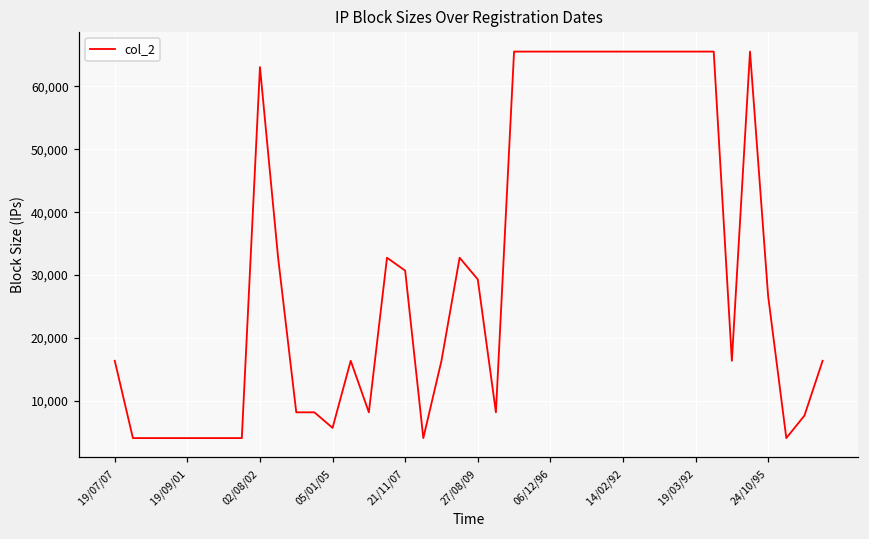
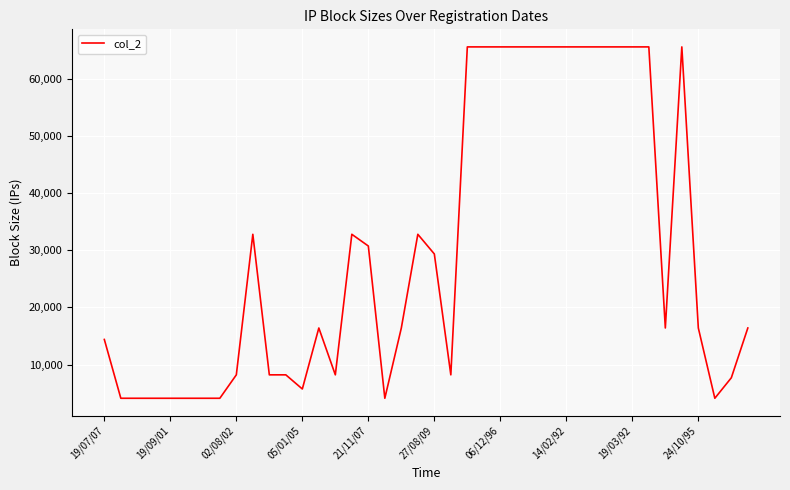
  {
-   "19/07/07": "16,000",
+   "19/07/07": "14,000",
    "19/09/01": "4,000",
-   "02/08/02": "63,000",
+   "02/08/02": "8,000",
    "05/01/05": "6,000",
    "21/11/07": "31,000",
    "27/08/09": "29,000",
    "06/12/96": "66,000",
    "14/02/92": "66,000",
-   "24/10/95": "27,000"
+   "24/10/95": "16,000"
  }
